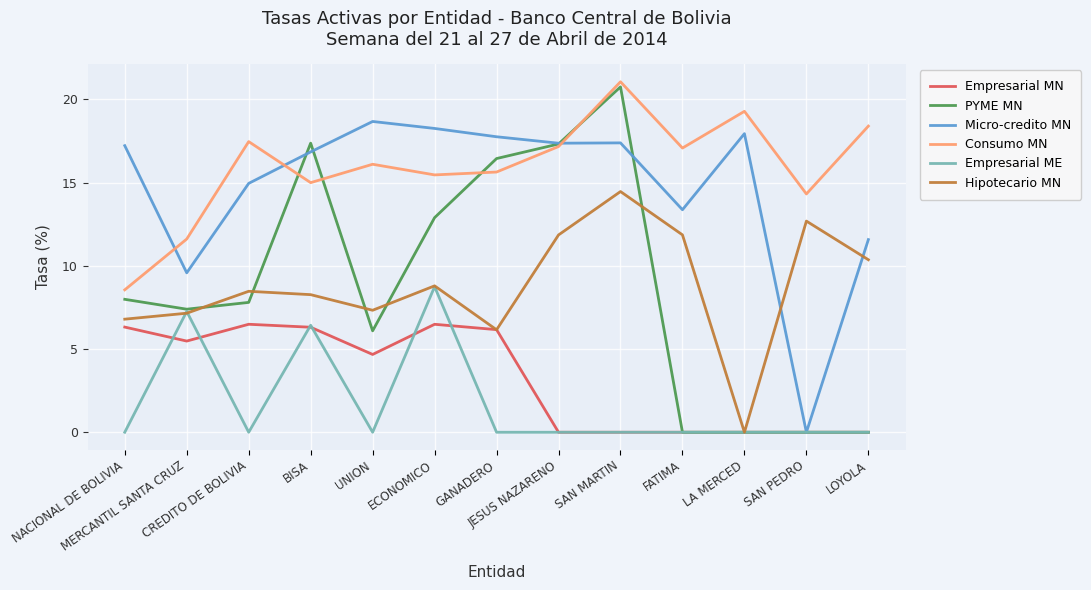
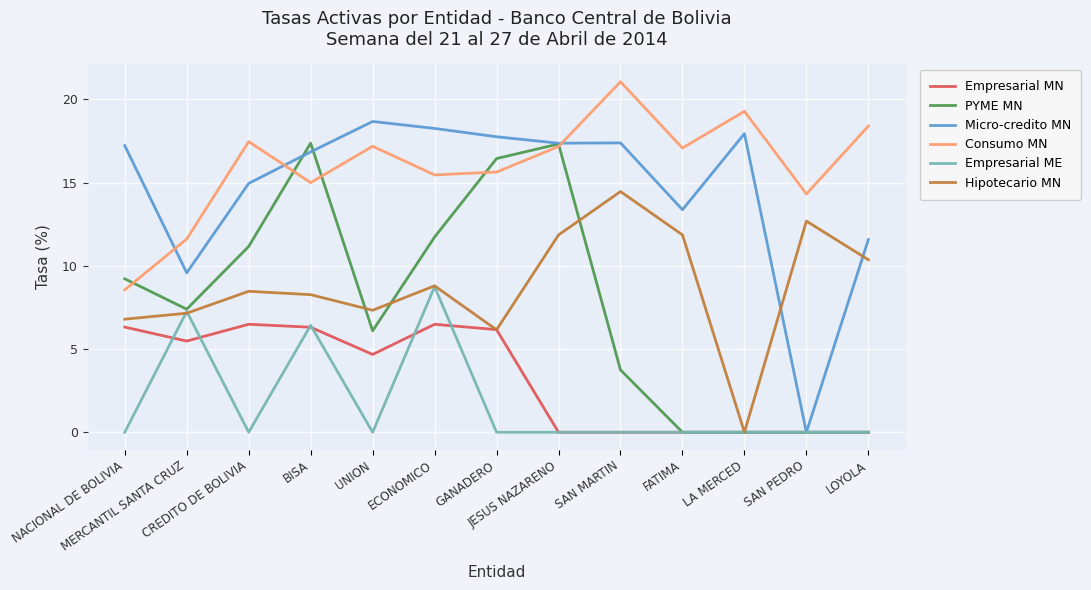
  {
    "PYME MN": {
-     "NACIONAL DE BOLIVIA": 8.0,
-     "CREDITO DE BOLIVIA": 7.8,
+     "NACIONAL DE BOLIVIA": 9.2,
+     "CREDITO DE BOLIVIA": 11.2,
      "BISA": 17.4,
      "UNION": 6.1,
-     "ECONOMICO": 12.9,
+     "ECONOMICO": 11.7,
      "GANADERO": 16.4,
-     "SAN MARTIN": 20.7
+     "SAN MARTIN": 3.7
    },
    "Consumo MN": {
      "NACIONAL DE BOLIVIA": 8.6,
      "MERCANTIL SANTA CRUZ": 11.6,
      "CREDITO DE BOLIVIA": 17.5,
      "BISA": 15.0,
-     "UNION": 16.1,
+     "UNION": 17.2,
      "ECONOMICO": 15.5,
      "GANADERO": 15.6,
      "SAN MARTIN": 21.1,
      "FATIMA": 17.1,
      "LA MERCED": 19.3,
      "SAN PEDRO": 14.3,
      "LOYOLA": 18.4
    }
  }
